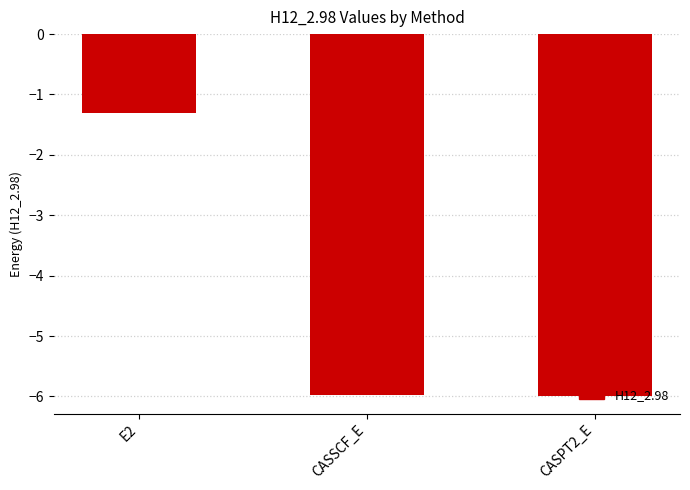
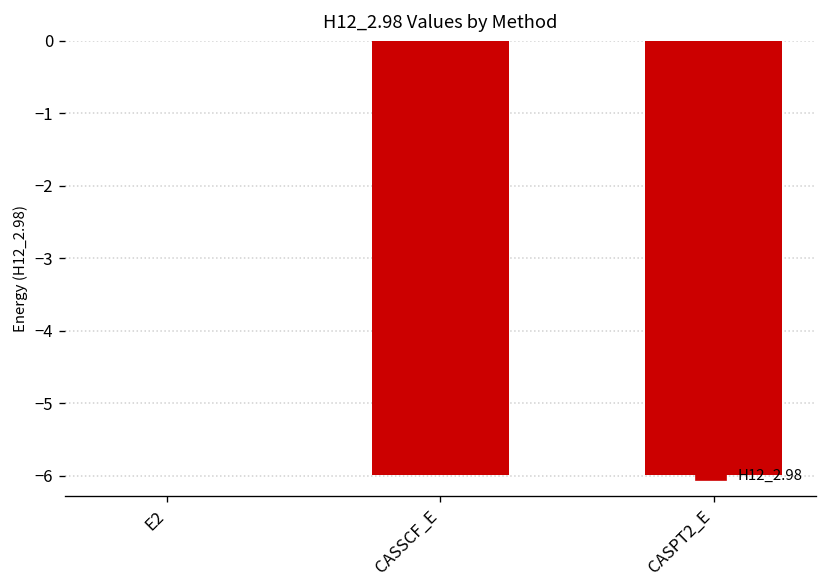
  {
-   "E2": -1.3,
+   "E2": 0.0,
    "CASSCF_E": -6.0,
    "CASPT2_E": -6.0
  }
